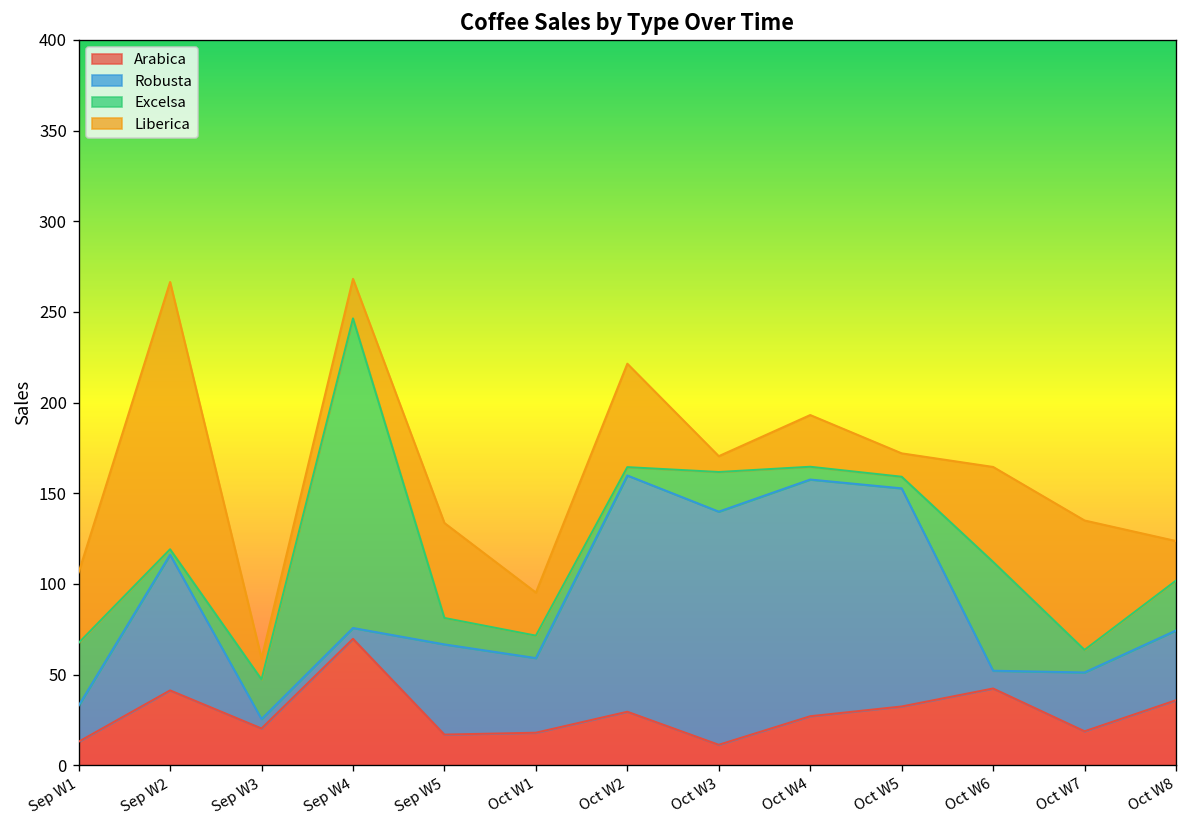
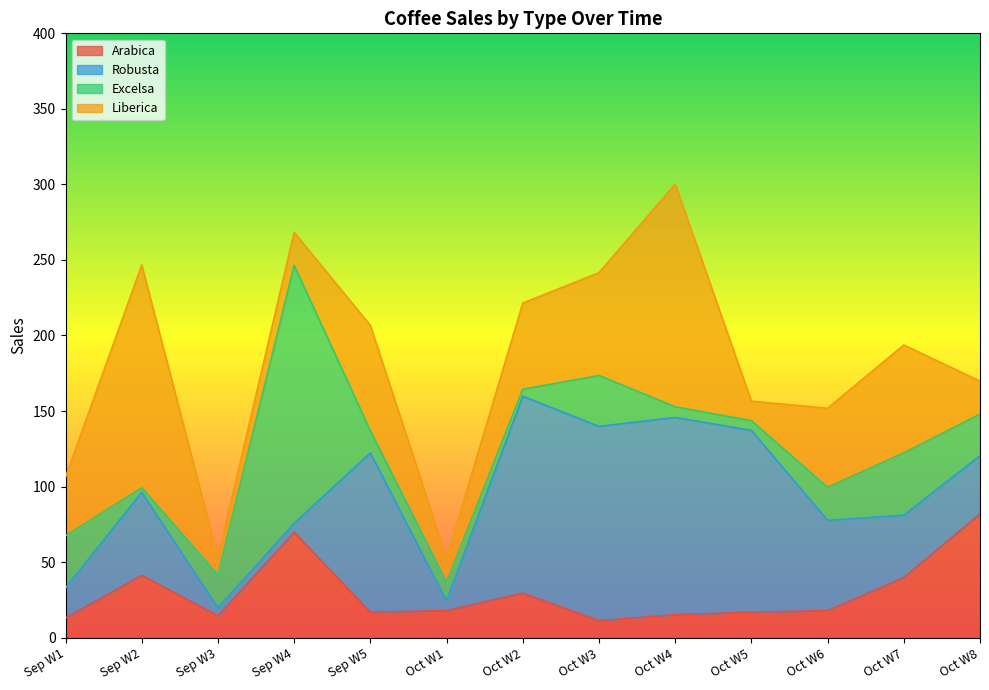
  {
    "Arabica": {
      "Sep W1": 13,
      "Sep W2": 41,
-     "Sep W3": 20,
+     "Sep W3": 14,
      "Sep W4": 70,
      "Sep W5": 17,
      "Oct W1": 18,
      "Oct W2": 29,
      "Oct W3": 11,
-     "Oct W4": 27,
-     "Oct W5": 32,
-     "Oct W6": 42,
-     "Oct W7": 19,
-     "Oct W8": 36
+     "Oct W4": 15,
+     "Oct W5": 17,
+     "Oct W6": 18,
+     "Oct W7": 40,
+     "Oct W8": 82
    },
    "Robusta": {
      "Sep W1": 20,
-     "Sep W2": 75,
+     "Sep W2": 55,
      "Sep W3": 5,
      "Sep W4": 6,
-     "Sep W5": 50,
-     "Oct W1": 41,
+     "Sep W5": 105,
+     "Oct W1": 6,
      "Oct W2": 130,
      "Oct W3": 129,
      "Oct W4": 131,
      "Oct W5": 120,
-     "Oct W6": 10,
-     "Oct W7": 32,
+     "Oct W6": 60,
+     "Oct W7": 41,
      "Oct W8": 38
    },
    "Excelsa": {
      "Sep W1": 35,
      "Sep W2": 3,
      "Sep W3": 22,
      "Sep W4": 171,
      "Sep W5": 15,
      "Oct W1": 12,
      "Oct W2": 5,
-     "Oct W3": 22,
+     "Oct W3": 34,
      "Oct W4": 7,
      "Oct W5": 6,
-     "Oct W6": 60,
-     "Oct W7": 12,
+     "Oct W6": 22,
+     "Oct W7": 41,
      "Oct W8": 28
    },
    "Liberica": {
      "Sep W1": 39,
      "Sep W2": 147,
      "Sep W3": 12,
      "Sep W4": 22,
-     "Sep W5": 52,
-     "Oct W1": 24,
+     "Sep W5": 70,
+     "Oct W1": 16,
      "Oct W2": 57,
-     "Oct W3": 9,
-     "Oct W4": 29,
+     "Oct W3": 68,
+     "Oct W4": 147,
      "Oct W5": 13,
      "Oct W6": 52,
      "Oct W7": 71,
      "Oct W8": 22
    }
  }
